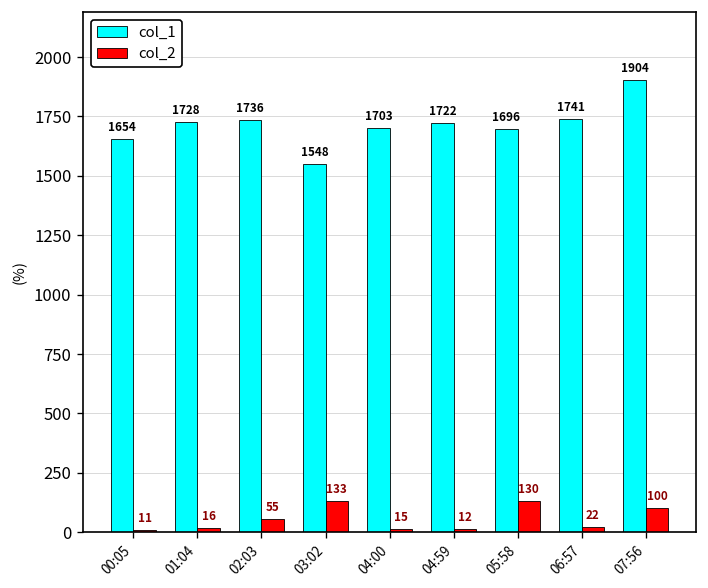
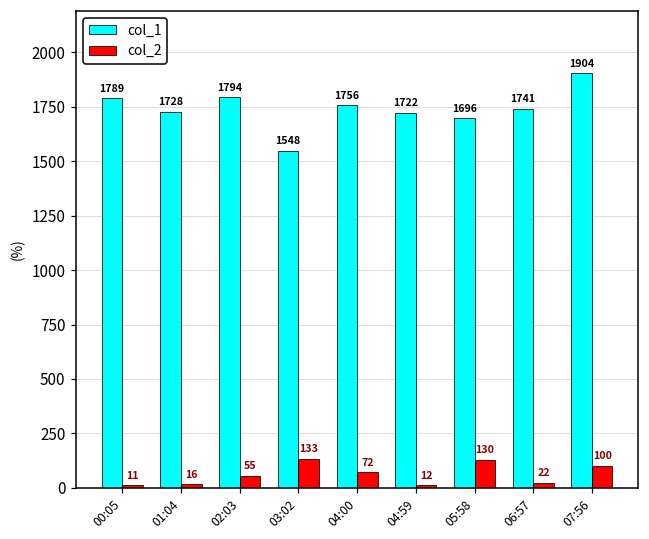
  {
    "col_1": {
-     "00:05": 1654,
+     "00:05": 1789,
      "01:04": 1728,
-     "02:03": 1736,
+     "02:03": 1794,
      "03:02": 1548,
-     "04:00": 1703,
+     "04:00": 1756,
      "04:59": 1722,
      "05:58": 1696,
      "06:57": 1741,
      "07:56": 1904
    },
    "col_2": {
      "00:05": 11,
      "01:04": 16,
      "02:03": 55,
      "03:02": 133,
-     "04:00": 15,
+     "04:00": 72,
      "04:59": 12,
      "05:58": 130,
      "06:57": 22,
      "07:56": 100
    }
  }
